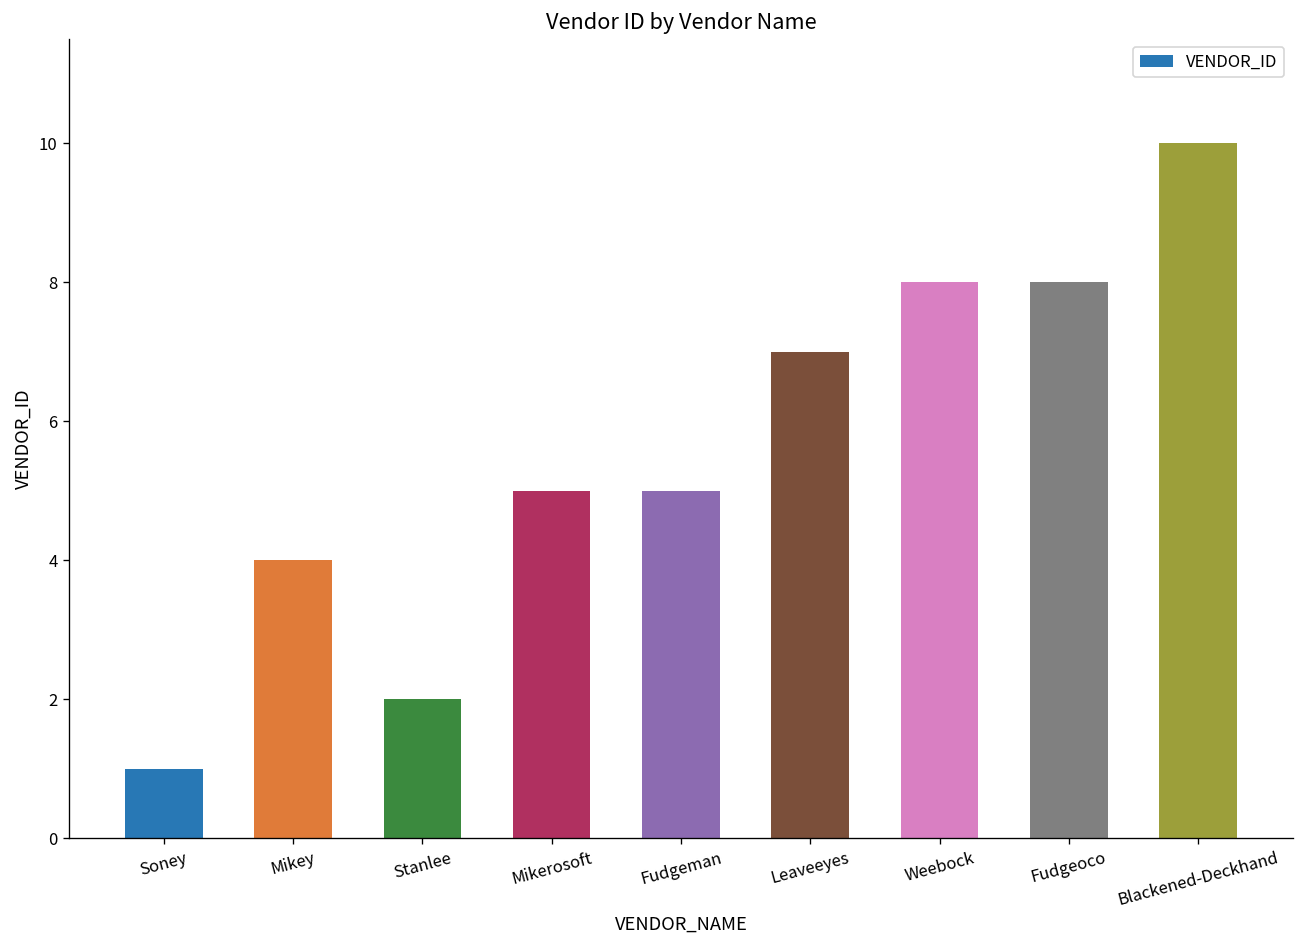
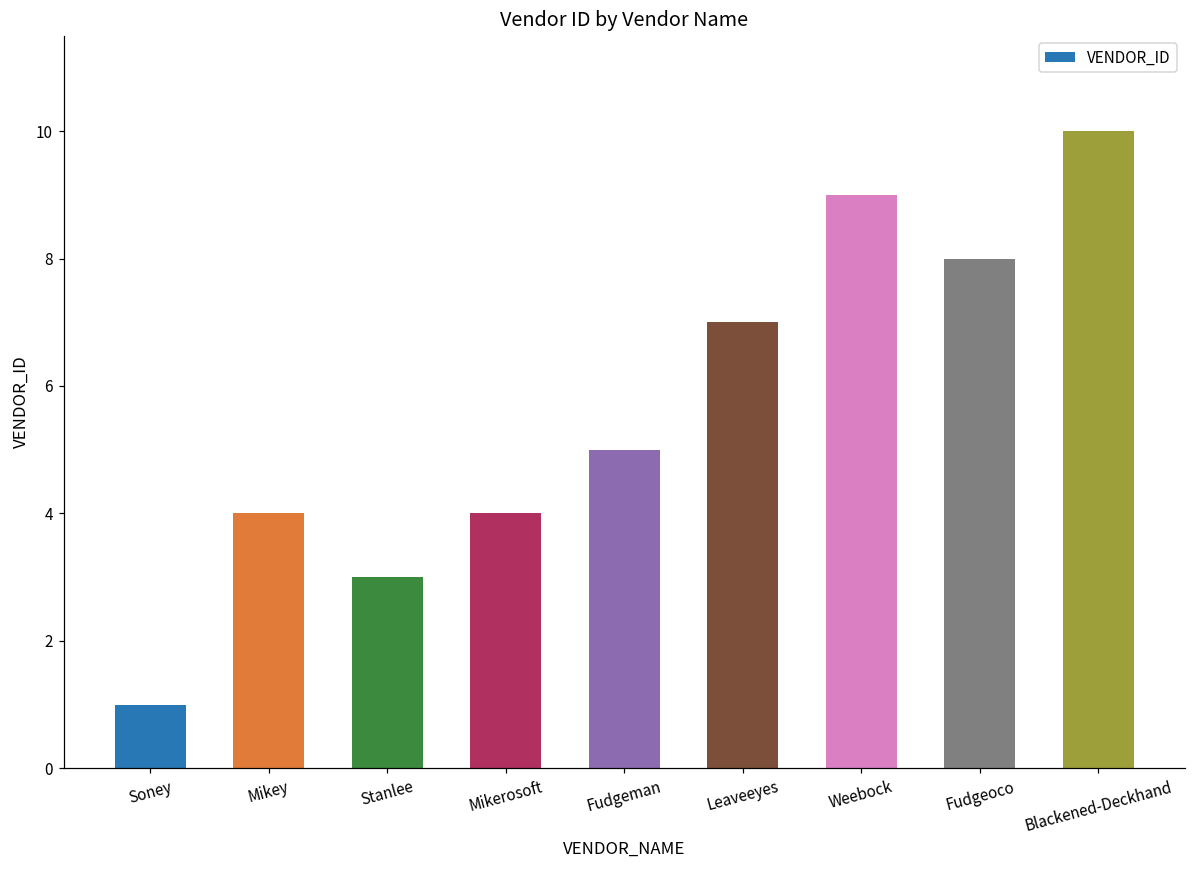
  {
    "Soney": 1,
    "Mikey": 4,
-   "Stanlee": 2,
-   "Mikerosoft": 5,
+   "Stanlee": 3,
+   "Mikerosoft": 4,
    "Fudgeman": 5,
    "Leaveeyes": 7,
-   "Weebock": 8,
+   "Weebock": 9,
    "Fudgeoco": 8,
    "Blackened-Deckhand": 10
  }
